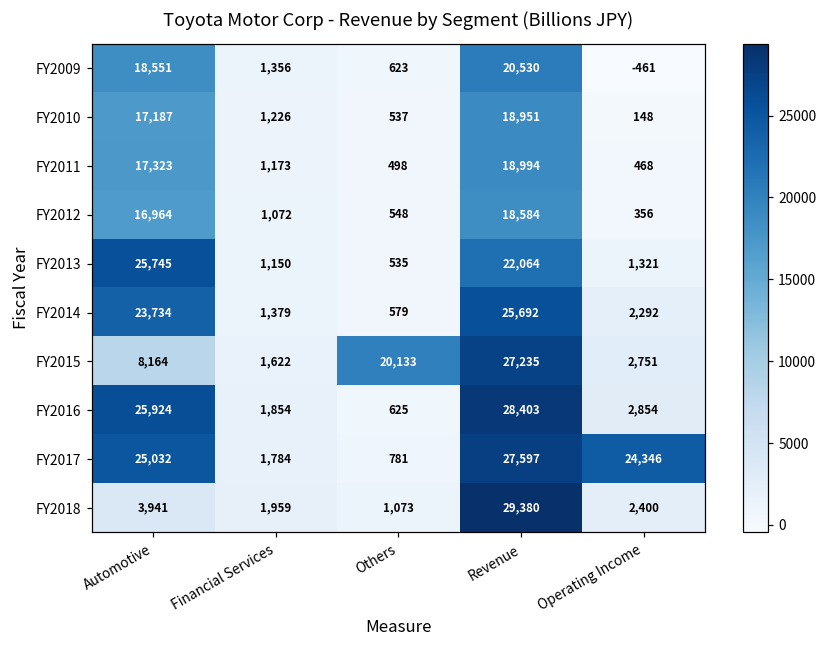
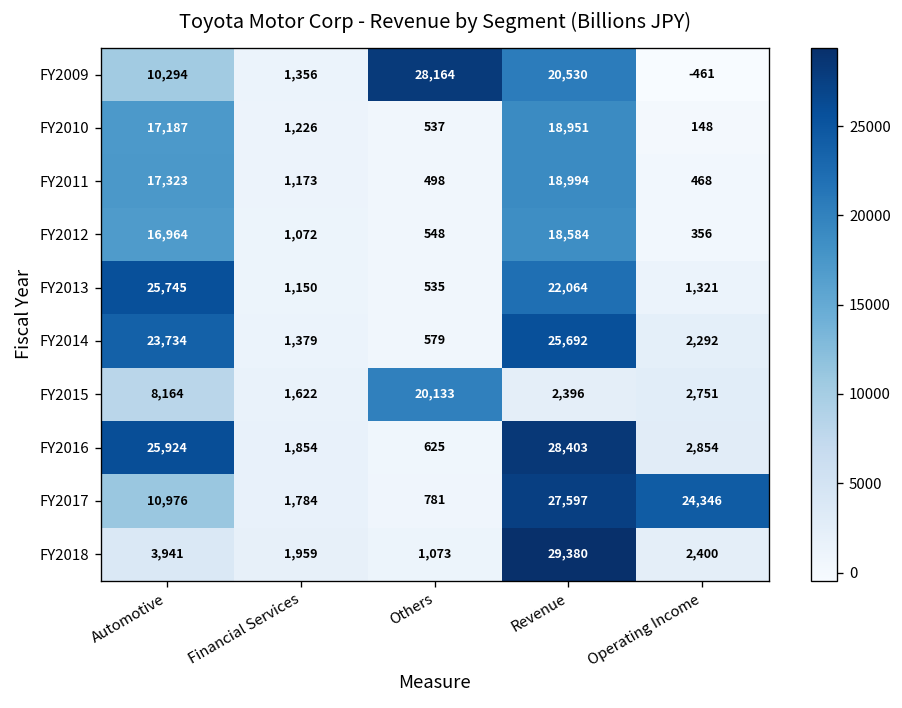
  {
    "FY2009": {
-     "Automotive": "18,551",
+     "Automotive": "10,294",
      "Financial Services": "1,356",
-     "Others": "623",
+     "Others": "28,164",
      "Revenue": "20,530",
      "Operating Income": "-461"
    },
    "FY2010": {
      "Automotive": "17,187",
      "Financial Services": "1,226",
      "Others": "537",
      "Revenue": "18,951",
      "Operating Income": "148"
    },
    "FY2011": {
      "Automotive": "17,323",
      "Financial Services": "1,173",
      "Others": "498",
      "Revenue": "18,994",
      "Operating Income": "468"
    },
    "FY2012": {
      "Automotive": "16,964",
      "Financial Services": "1,072",
      "Others": "548",
      "Revenue": "18,584",
      "Operating Income": "356"
    },
    "FY2013": {
      "Automotive": "25,745",
      "Financial Services": "1,150",
      "Others": "535",
      "Revenue": "22,064",
      "Operating Income": "1,321"
    },
    "FY2014": {
      "Automotive": "23,734",
      "Financial Services": "1,379",
      "Others": "579",
      "Revenue": "25,692",
      "Operating Income": "2,292"
    },
    "FY2015": {
      "Automotive": "8,164",
      "Financial Services": "1,622",
      "Others": "20,133",
-     "Revenue": "27,235",
+     "Revenue": "2,396",
      "Operating Income": "2,751"
    },
    "FY2016": {
      "Automotive": "25,924",
      "Financial Services": "1,854",
      "Others": "625",
      "Revenue": "28,403",
      "Operating Income": "2,854"
    },
    "FY2017": {
-     "Automotive": "25,032",
+     "Automotive": "10,976",
      "Financial Services": "1,784",
      "Others": "781",
      "Revenue": "27,597",
      "Operating Income": "24,346"
    },
    "FY2018": {
      "Automotive": "3,941",
      "Financial Services": "1,959",
      "Others": "1,073",
      "Revenue": "29,380",
      "Operating Income": "2,400"
    }
  }
